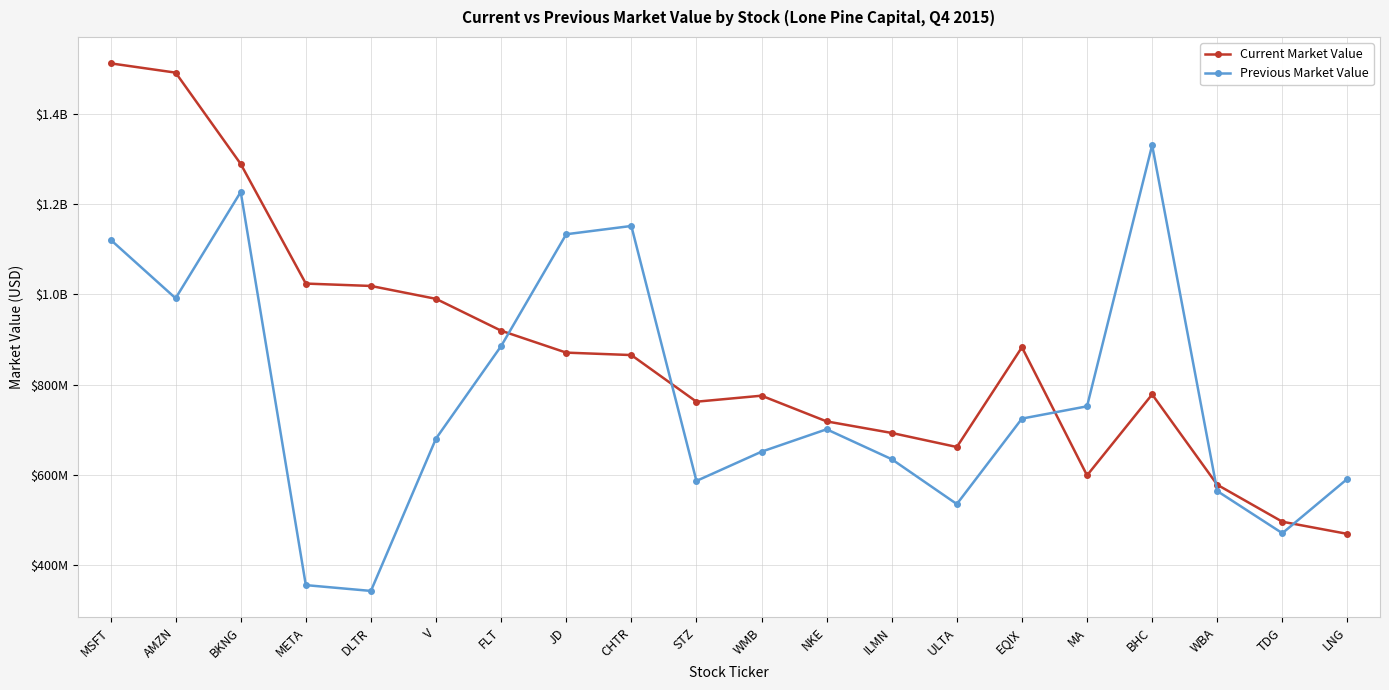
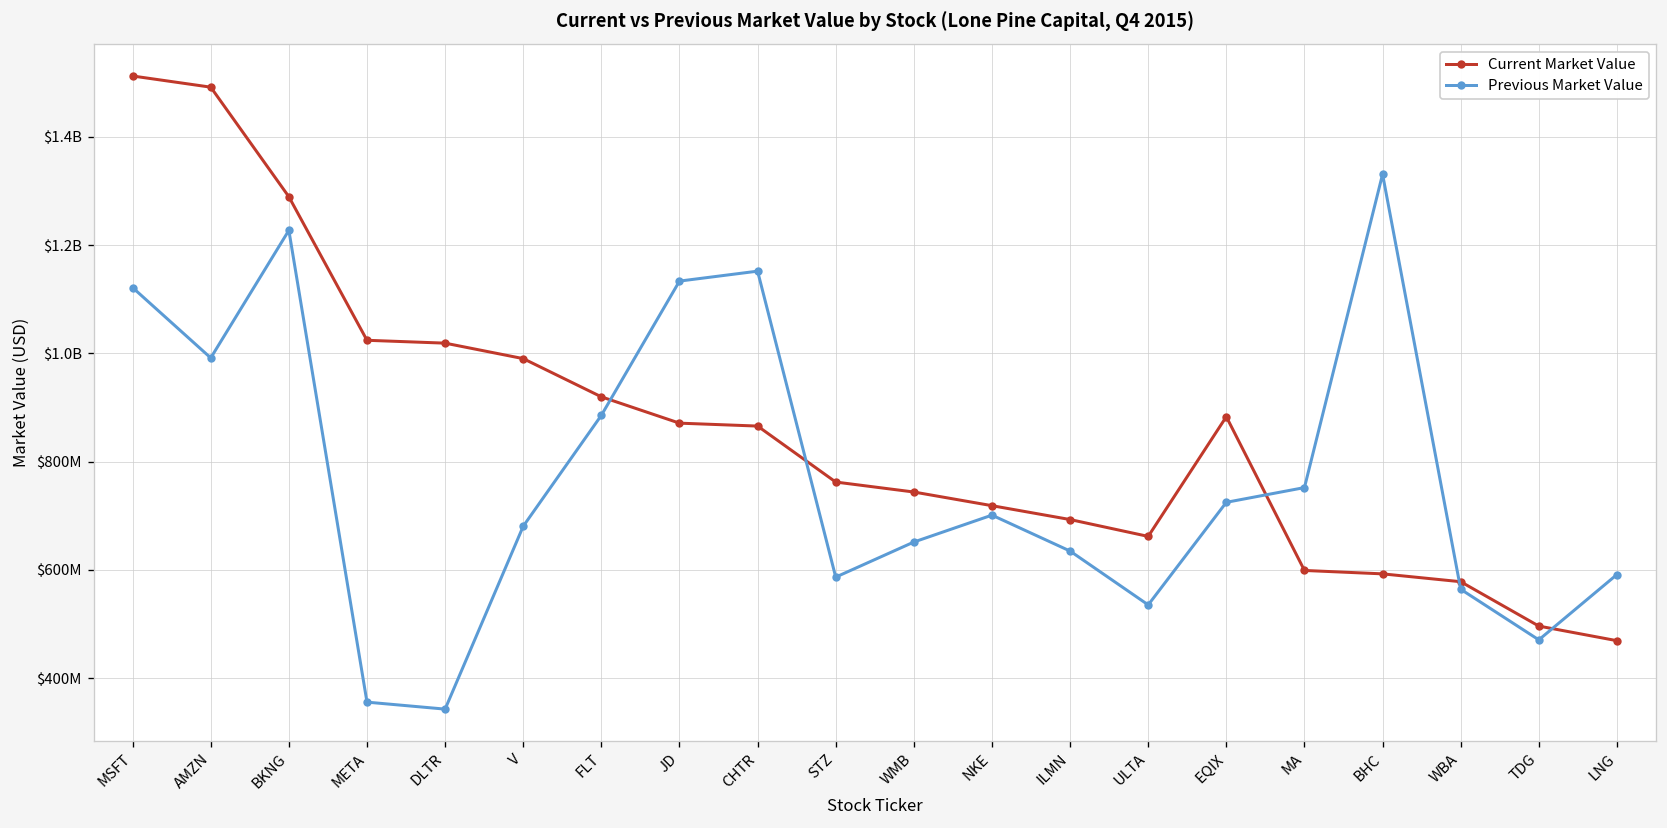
  {
    "Current Market Value": {
      "MSFT": "$1510000000",
      "AMZN": "$1490000000",
      "BKNG": "$1290000000",
      "META": "$1020000000",
      "DLTR": "$1020000000",
      "V": "$990000000",
      "FLT": "$920000000",
      "JD": "$870000000",
      "CHTR": "$870000000",
      "STZ": "$760000000",
-     "WMB": "$780000000",
+     "WMB": "$740000000",
      "NKE": "$720000000",
      "ILMN": "$690000000",
      "ULTA": "$660000000",
      "EQIX": "$880000000",
      "MA": "$600000000",
-     "BHC": "$780000000",
+     "BHC": "$590000000",
      "WBA": "$580000000",
      "TDG": "$500000000",
      "LNG": "$470000000"
    },
    "Previous Market Value": {
      "MSFT": "$1120000000",
      "AMZN": "$990000000",
      "BKNG": "$1230000000",
      "META": "$360000000",
      "DLTR": "$340000000",
      "V": "$680000000",
      "FLT": "$890000000",
      "JD": "$1130000000",
      "CHTR": "$1150000000",
      "STZ": "$590000000",
      "WMB": "$650000000",
      "NKE": "$700000000",
      "ILMN": "$630000000",
      "ULTA": "$540000000",
      "EQIX": "$720000000",
      "MA": "$750000000",
      "BHC": "$1330000000",
      "WBA": "$560000000",
      "TDG": "$470000000",
      "LNG": "$590000000"
    }
  }
